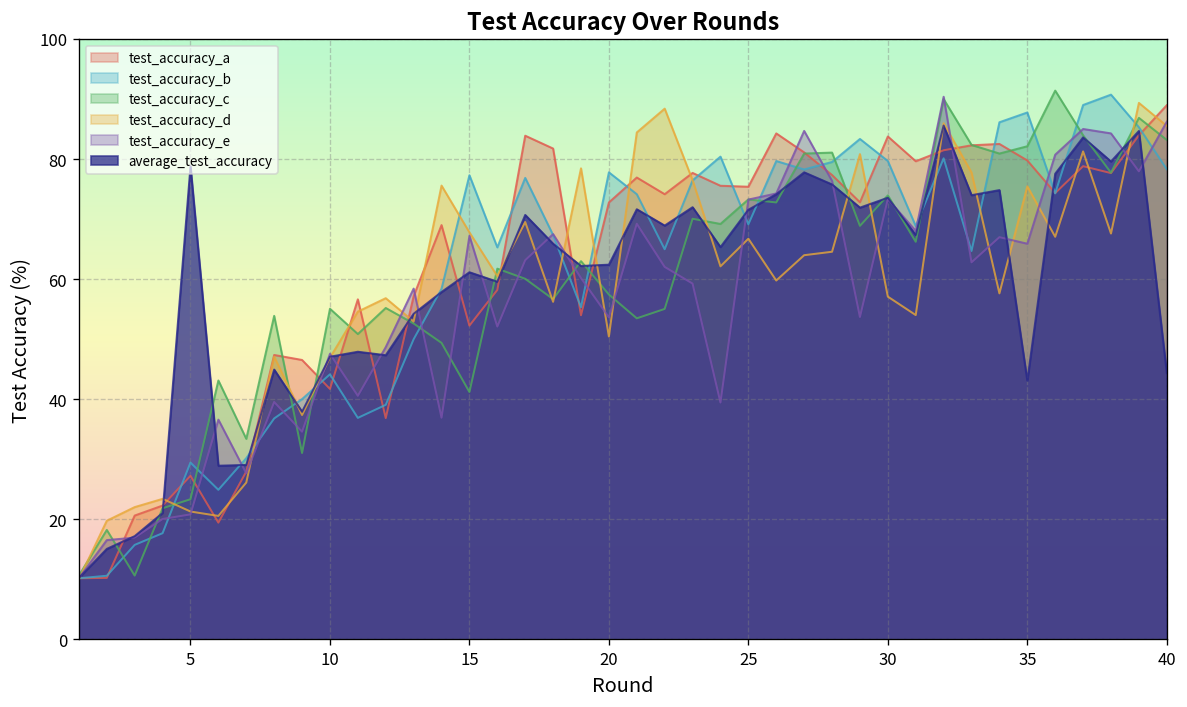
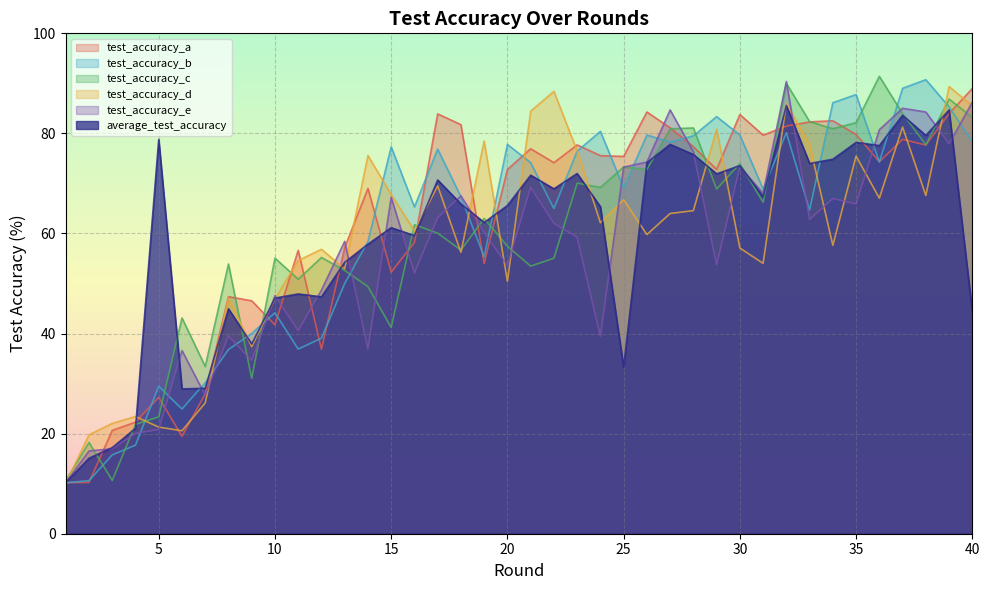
  {
    "average_test_accuracy": {
      "5": 79,
      "15": 61,
-     "20": 62,
-     "25": 72,
-     "35": 43,
+     "20": 66,
+     "25": 33,
+     "35": 78,
      "40": 44
    }
  }
